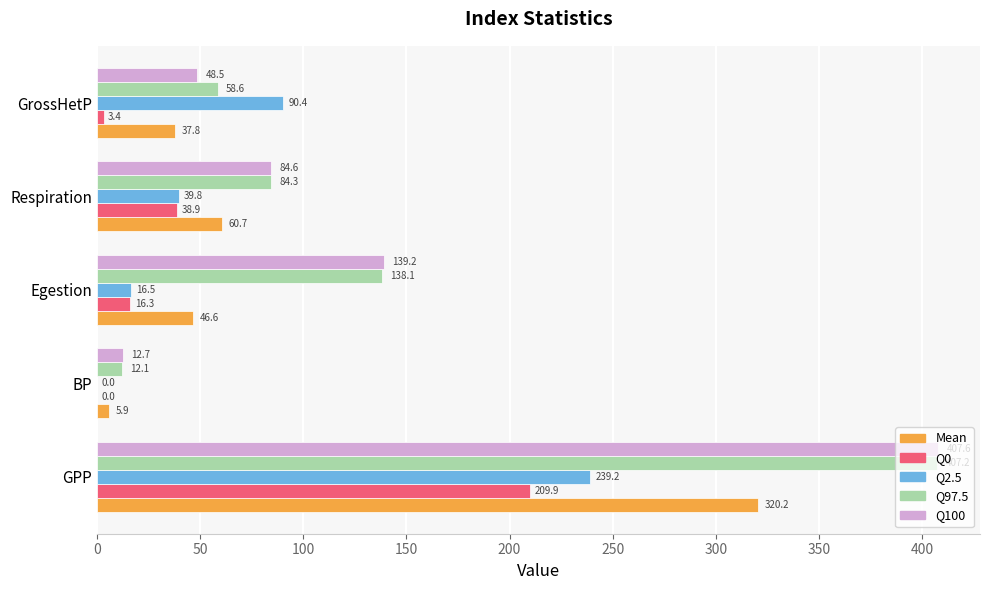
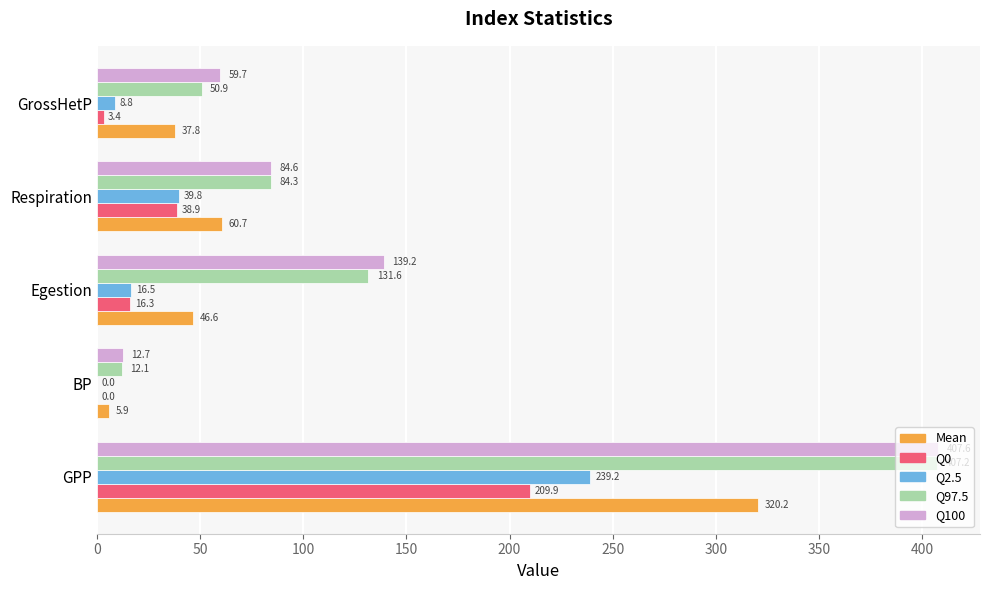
  {
    "Mean": {
      "GrossHetP": 37.8,
      "Respiration": 60.7,
      "Egestion": 46.6,
      "BP": 5.9,
      "GPP": 320.2
    },
    "Q0": {
      "GrossHetP": 3.4,
      "Respiration": 38.9,
      "Egestion": 16.3,
      "BP": 0.0,
      "GPP": 209.9
    },
    "Q2.5": {
-     "GrossHetP": 90.4,
+     "GrossHetP": 8.8,
      "Respiration": 39.8,
      "Egestion": 16.5,
      "BP": 0.0,
      "GPP": 239.2
    },
    "Q97.5": {
-     "GrossHetP": 58.6,
+     "GrossHetP": 50.9,
      "Respiration": 84.3,
-     "Egestion": 138.1,
+     "Egestion": 131.6,
      "BP": 12.1
    },
    "Q100": {
-     "GrossHetP": 48.5,
+     "GrossHetP": 59.7,
      "Respiration": 84.6,
      "Egestion": 139.2,
      "BP": 12.7
    }
  }
